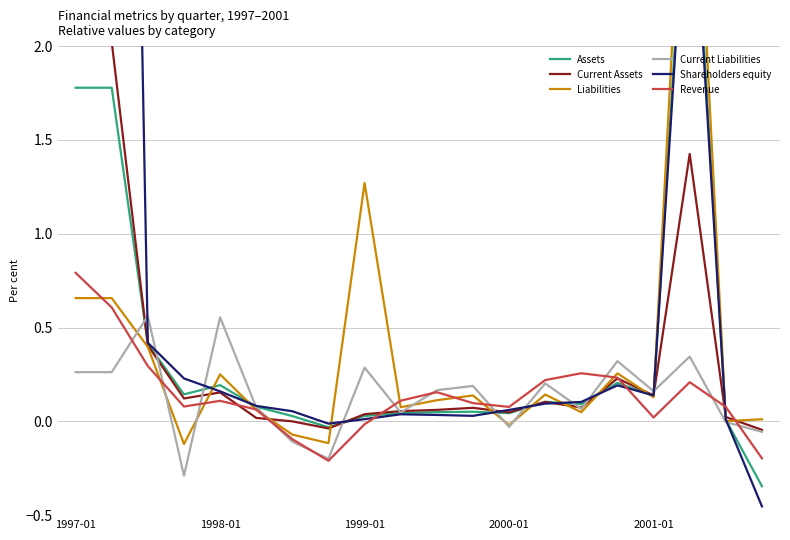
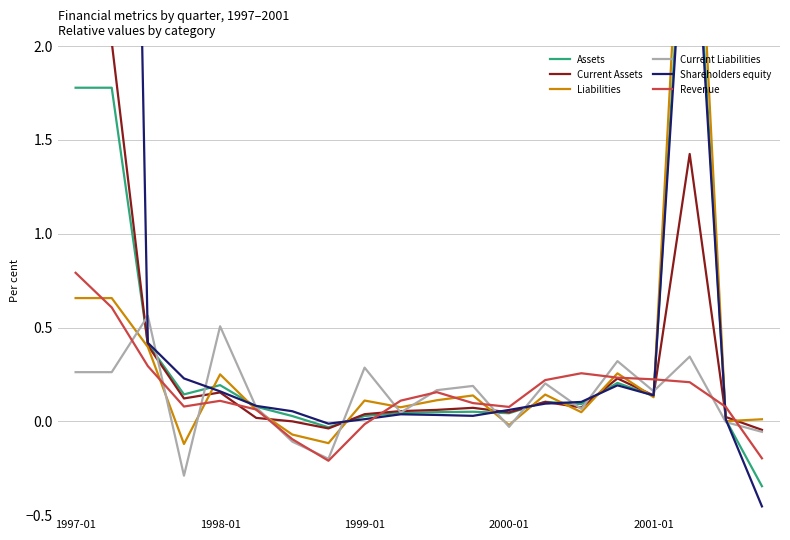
  {
    "Assets": {
      "1997-01": 1.78,
      "1998-01": 0.19
    },
    "Liabilities": {
      "1997-01": 0.66,
      "1998-01": 0.25,
-     "1999-01": 1.27
+     "1999-01": 0.11
    },
    "Current Liabilities": {
      "1997-01": 0.26,
-     "1998-01": 0.55,
+     "1998-01": 0.51,
      "1999-01": 0.29,
      "2001-01": 0.16
    },
    "Shareholders equity": {
      "1999-01": 0.01
    },
    "Revenue": {
      "1997-01": 0.79,
      "1998-01": 0.11,
      "1999-01": -0.02,
      "2000-01": 0.08,
-     "2001-01": 0.02
+     "2001-01": 0.22
    }
  }
